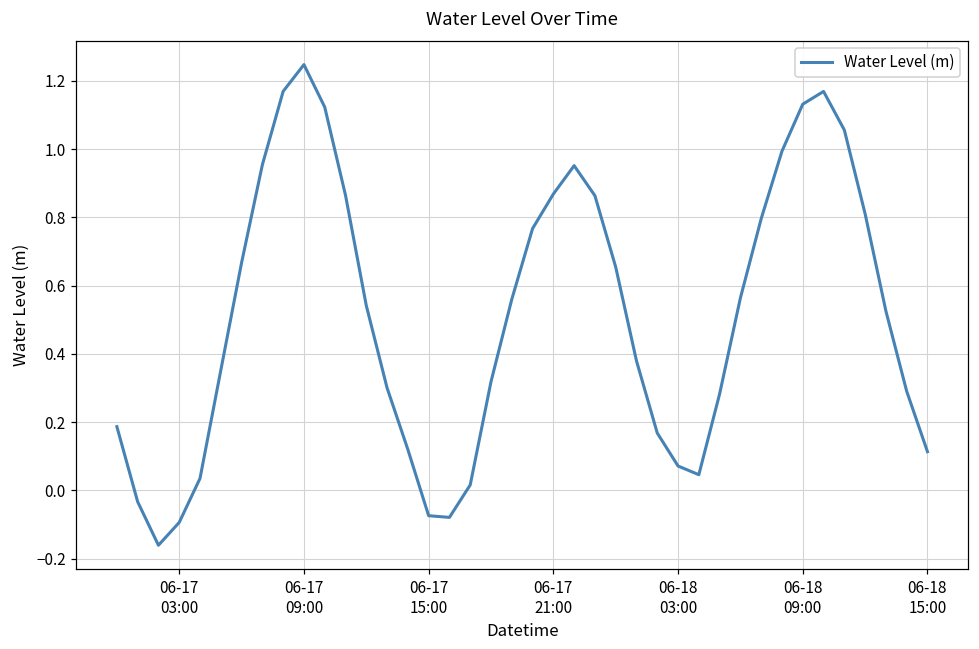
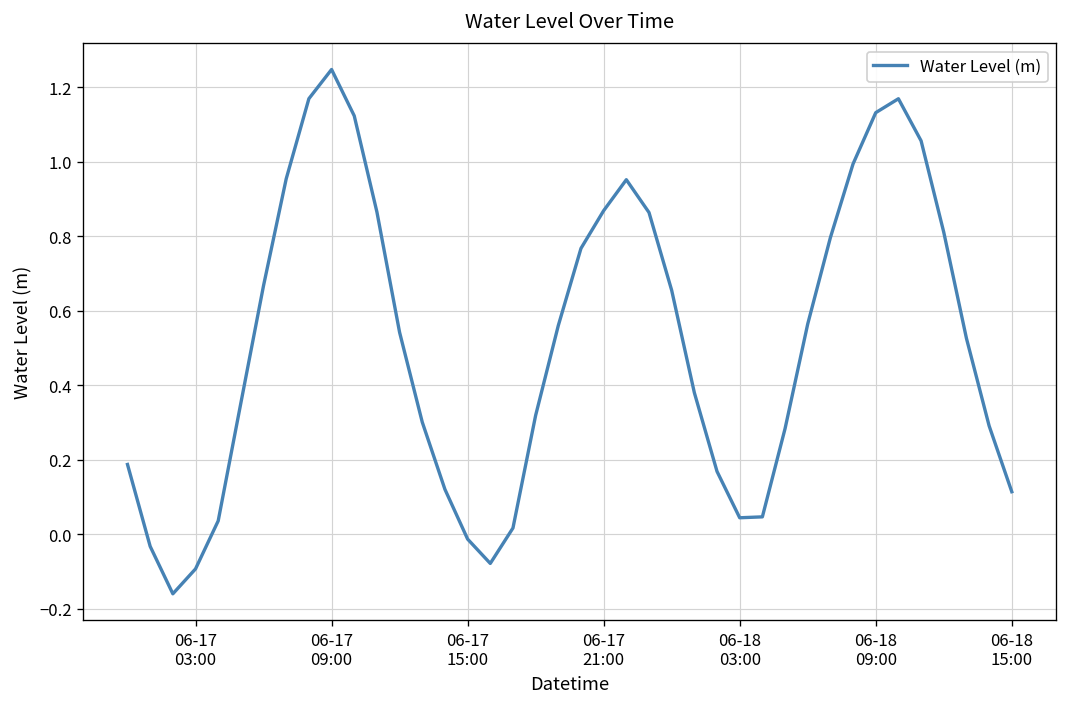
  {
    "06-17 03:00": -0.09,
    "06-17 09:00": 1.25,
-   "06-17 15:00": -0.07,
+   "06-17 15:00": -0.01,
    "06-17 21:00": 0.87,
-   "06-18 03:00": 0.07,
+   "06-18 03:00": 0.04,
    "06-18 09:00": 1.13,
    "06-18 15:00": 0.11
  }
